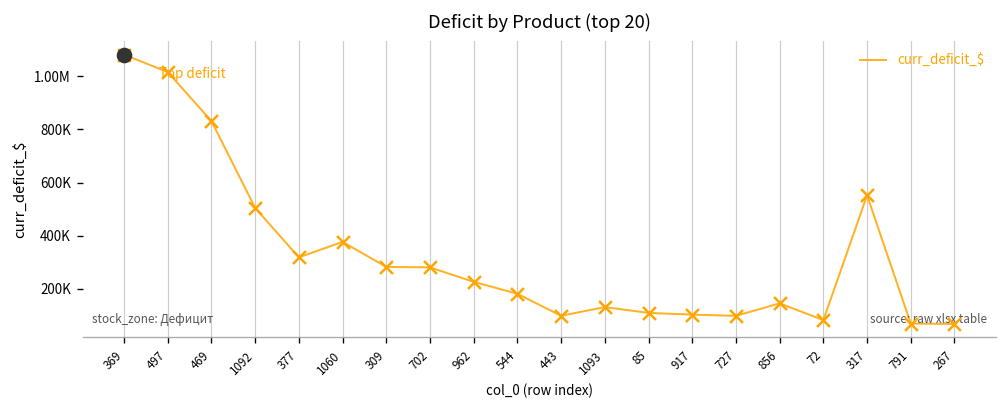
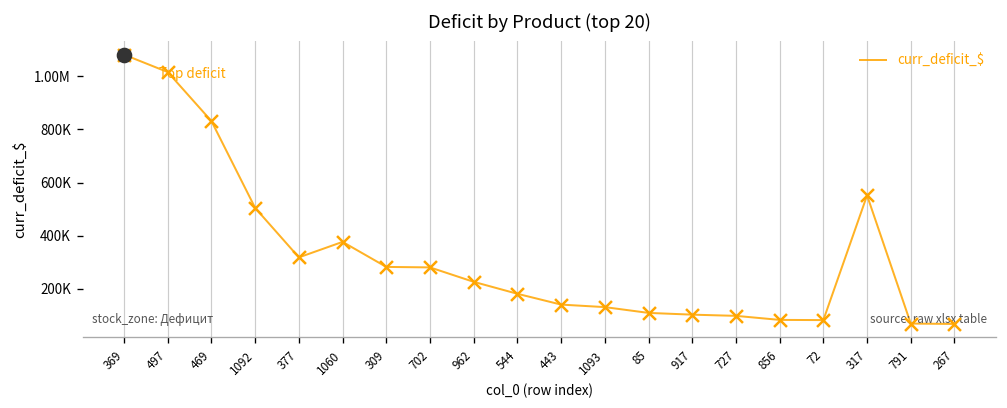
  {
    "curr_deficit_$": {
      "497": 1020000,
      "469": 830000,
      "1092": 500000,
      "377": 320000,
      "1060": 380000,
      "309": 280000,
      "702": 280000,
      "962": 230000,
      "544": 180000,
-     "443": 100000,
+     "443": 140000,
      "1093": 130000,
      "85": 110000,
      "917": 100000,
      "727": 100000,
-     "856": 150000,
+     "856": 80000,
      "72": 80000,
      "317": 550000,
      "791": 70000,
      "267": 70000
    }
  }
